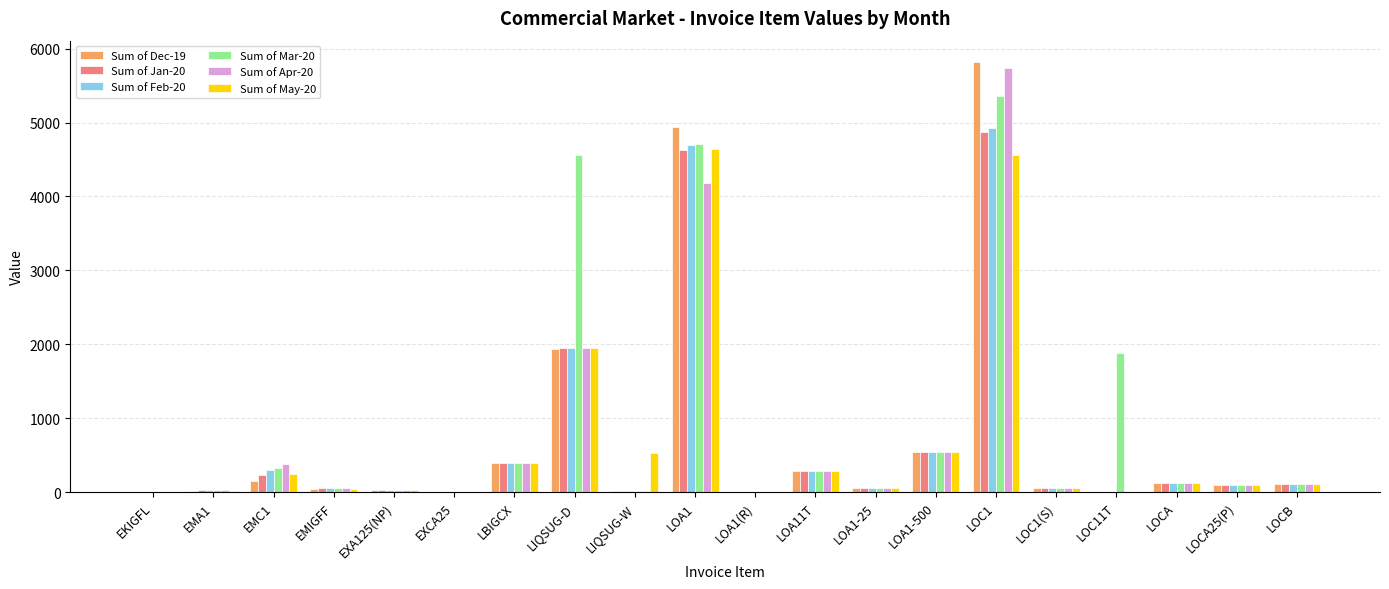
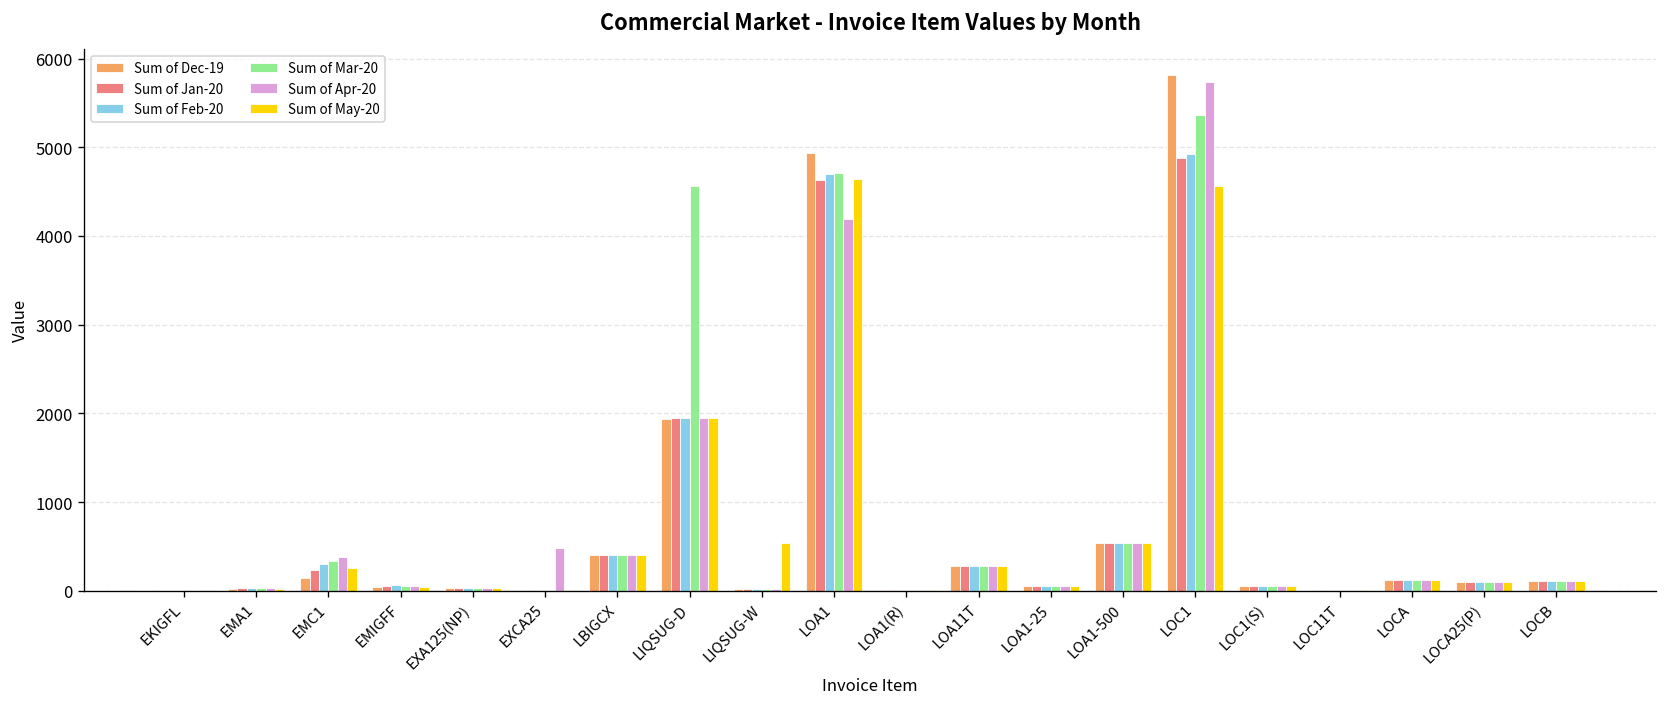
  {
    "Sum of Feb-20": {
      "EKIGFL": 0,
      "EMC1": 300,
      "EMIGFF": 100,
      "LBIGCX": 400,
      "LIQSUG-D": 1900,
      "LOA1": 4700,
      "LOA11T": 300,
      "LOA1-25": 100,
      "LOA1-500": 500,
      "LOC1": 4900,
      "LOC1(S)": 100,
      "LOCA": 100,
      "LOCA25(P)": 100,
      "LOCB": 100
    },
    "Sum of Mar-20": {
      "EKIGFL": 0,
      "EMC1": 300,
      "EMIGFF": 100,
      "LBIGCX": 400,
      "LIQSUG-D": 4600,
      "LOA1": 4700,
      "LOA11T": 300,
      "LOA1-25": 100,
      "LOA1-500": 500,
      "LOC1": 5400,
      "LOC1(S)": 100,
-     "LOC11T": 1900,
+     "LOC11T": 0,
      "LOCA": 100,
      "LOCA25(P)": 100,
      "LOCB": 100
    },
    "Sum of Apr-20": {
      "EKIGFL": 0,
      "EMC1": 400,
      "EMIGFF": 100,
-     "EXCA25": 0,
+     "EXCA25": 500,
      "LBIGCX": 400,
      "LIQSUG-D": 1900,
      "LOA1": 4200,
      "LOA11T": 300,
      "LOA1-25": 100,
      "LOA1-500": 500,
      "LOC1": 5700,
      "LOC1(S)": 100,
      "LOCA": 100,
      "LOCA25(P)": 100,
      "LOCB": 100
    },
    "Sum of May-20": {
      "EKIGFL": 0,
      "EMC1": 300,
      "EMIGFF": 0,
      "LBIGCX": 400,
      "LIQSUG-D": 1900,
      "LIQSUG-W": 500,
      "LOA1": 4600,
      "LOA11T": 300,
      "LOA1-25": 100,
      "LOA1-500": 500,
      "LOC1": 4600,
      "LOC1(S)": 100,
      "LOCA": 100,
      "LOCA25(P)": 100,
      "LOCB": 100
    }
  }
